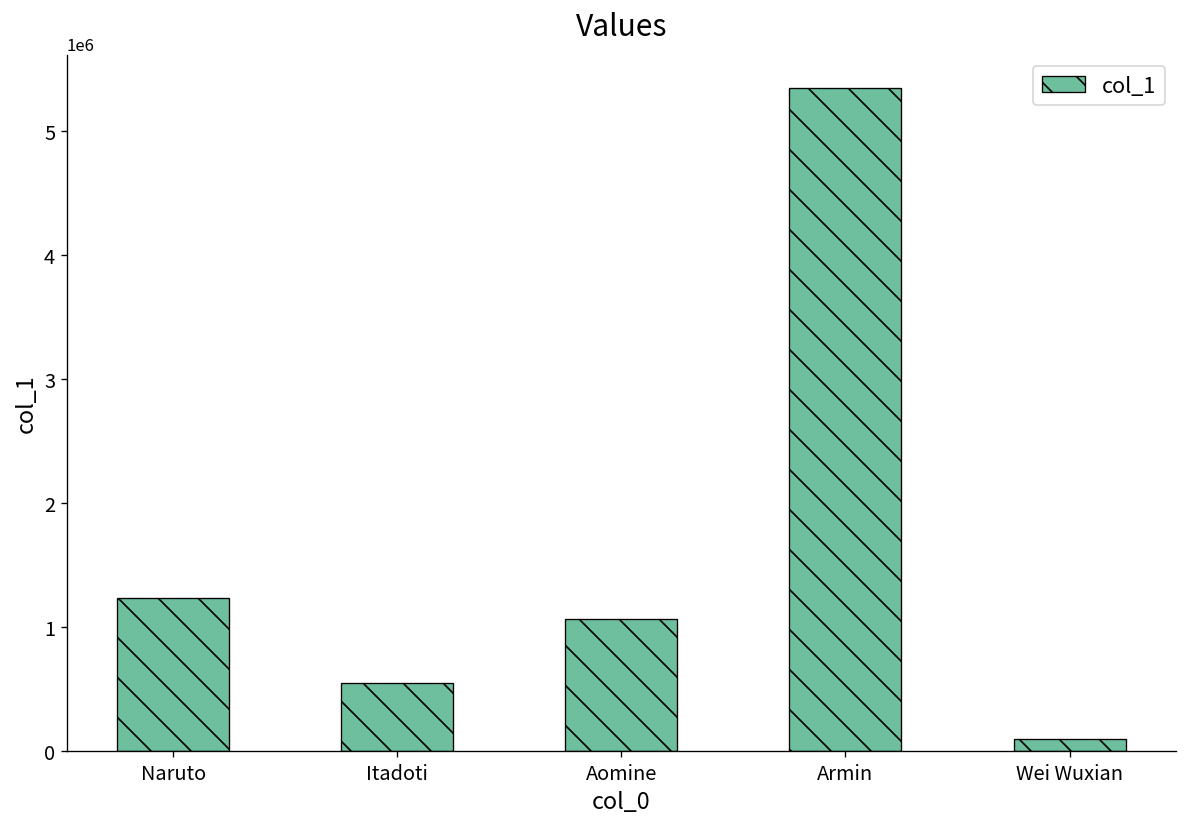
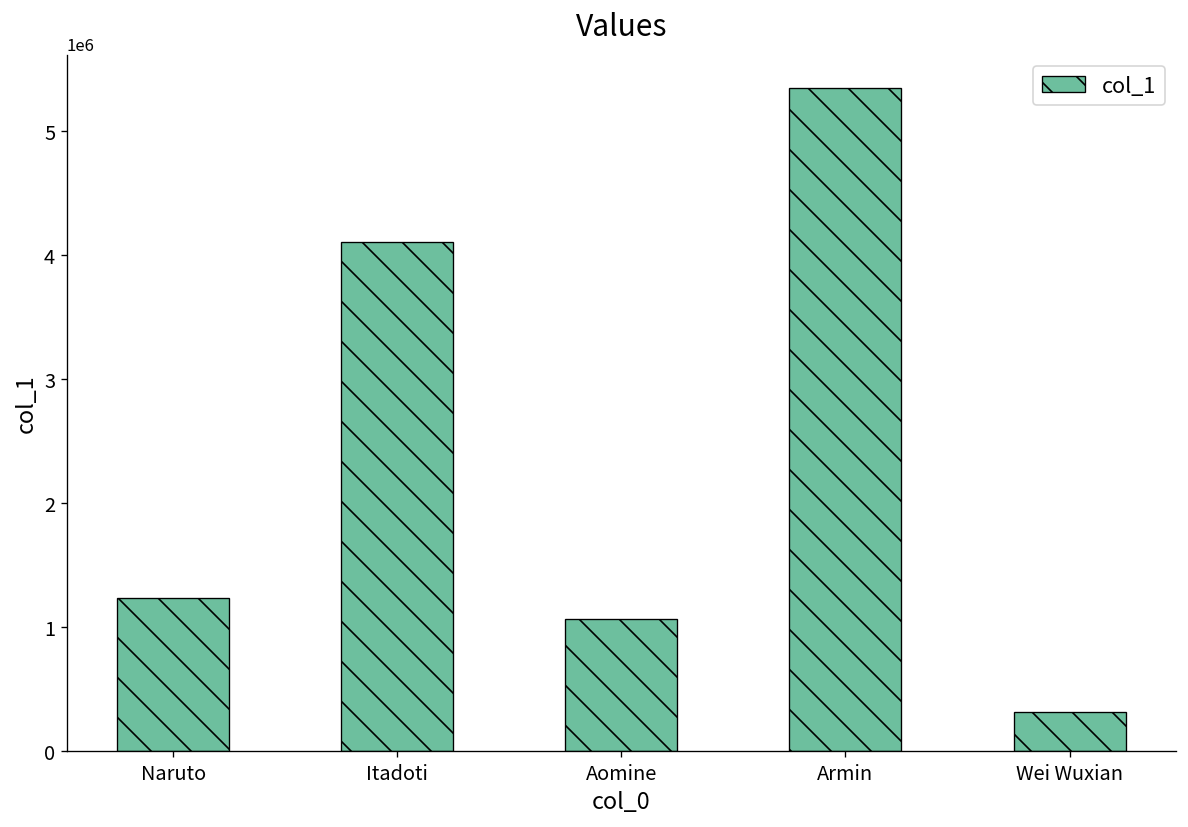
  {
    "Naruto": 1230000,
-   "Itadoti": 550000,
+   "Itadoti": 4110000,
    "Aomine": 1070000,
    "Armin": 5350000,
-   "Wei Wuxian": 100000
+   "Wei Wuxian": 310000
  }
